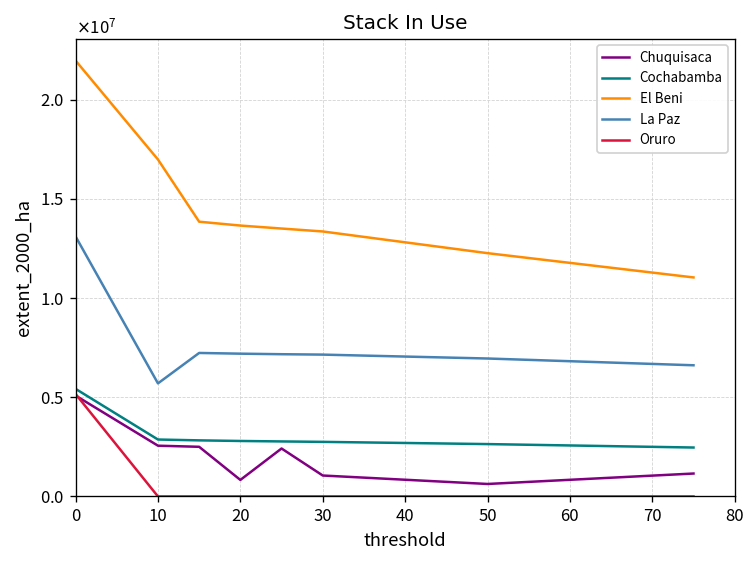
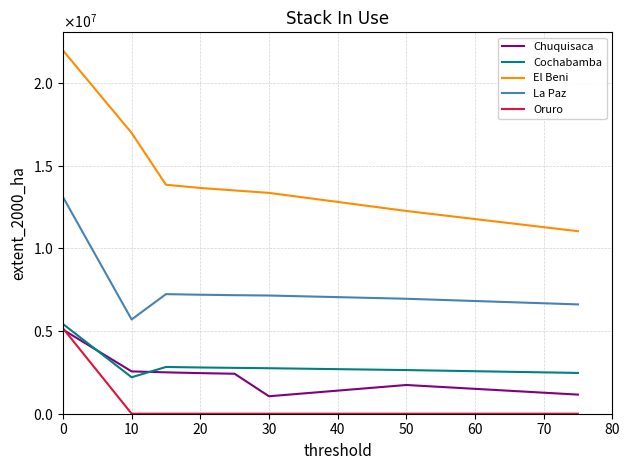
  {
    "Chuquisaca": {
      "10": 2600000,
-     "20": 800000,
+     "20": 2500000,
      "30": 1100000,
-     "50": 600000
+     "50": 1700000
    },
    "Cochabamba": {
      "0": 5400000,
-     "10": 2900000,
+     "10": 2200000,
      "20": 2800000,
      "30": 2800000,
      "50": 2600000
    },
    "El Beni": {
      "0": 22000000,
      "10": 17000000,
      "20": 13700000,
      "30": 13400000,
      "50": 12300000
    },
    "La Paz": {
      "0": 13100000,
      "10": 5700000,
      "20": 7200000,
      "30": 7200000,
      "50": 7000000
    },
    "Oruro": {
      "10": 0,
      "20": 0,
      "30": 0,
      "50": 0
    }
  }
